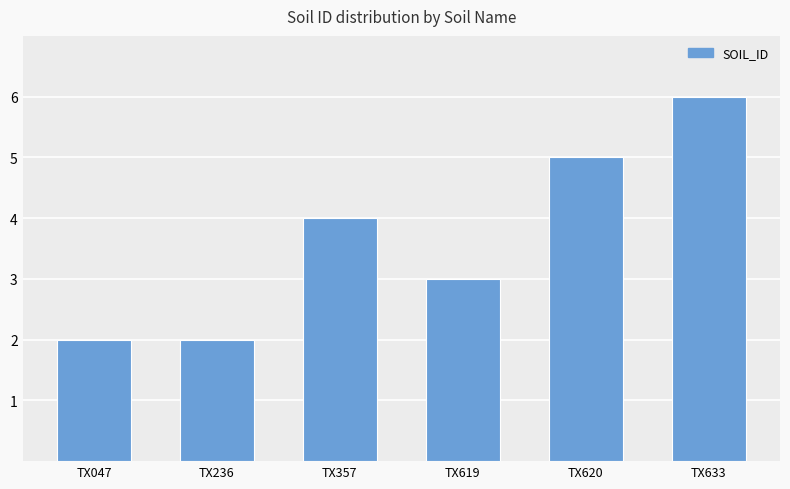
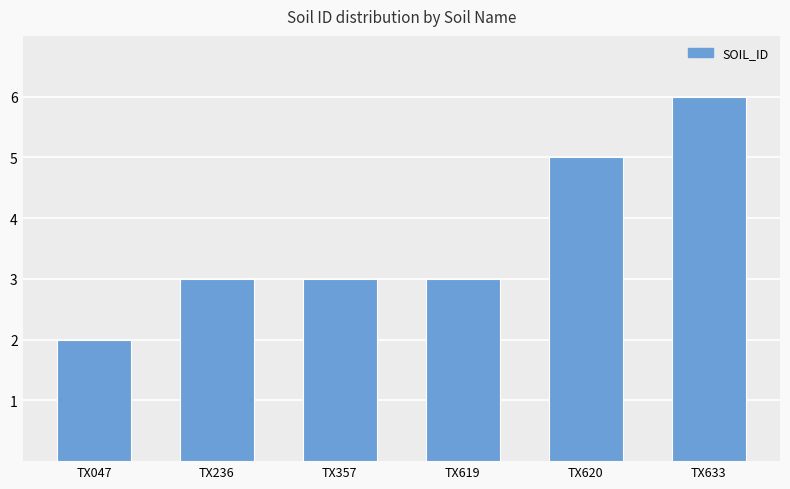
  {
    "TX047": 2,
-   "TX236": 2,
-   "TX357": 4,
+   "TX236": 3,
+   "TX357": 3,
    "TX619": 3,
    "TX620": 5,
    "TX633": 6
  }
